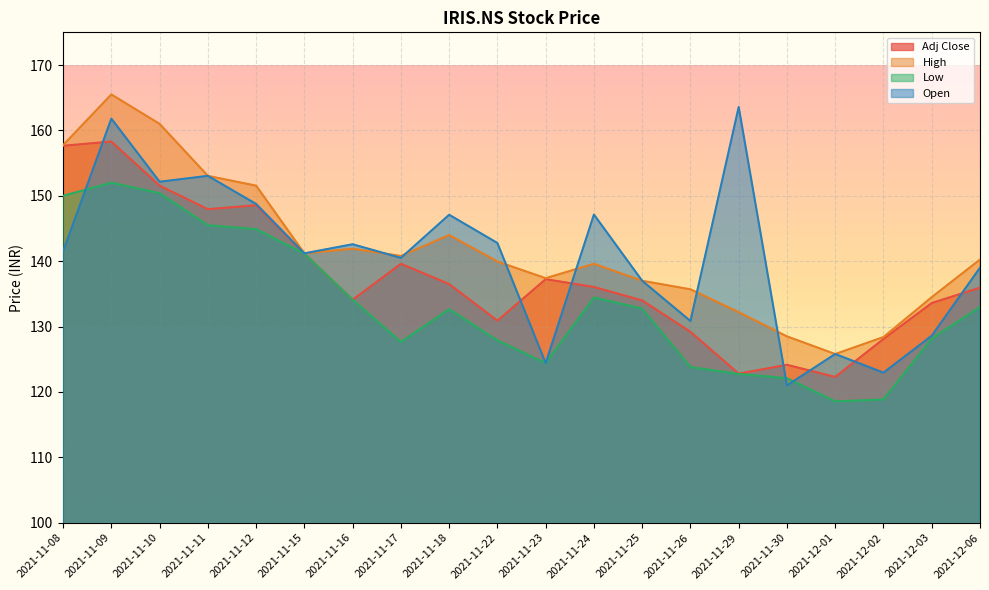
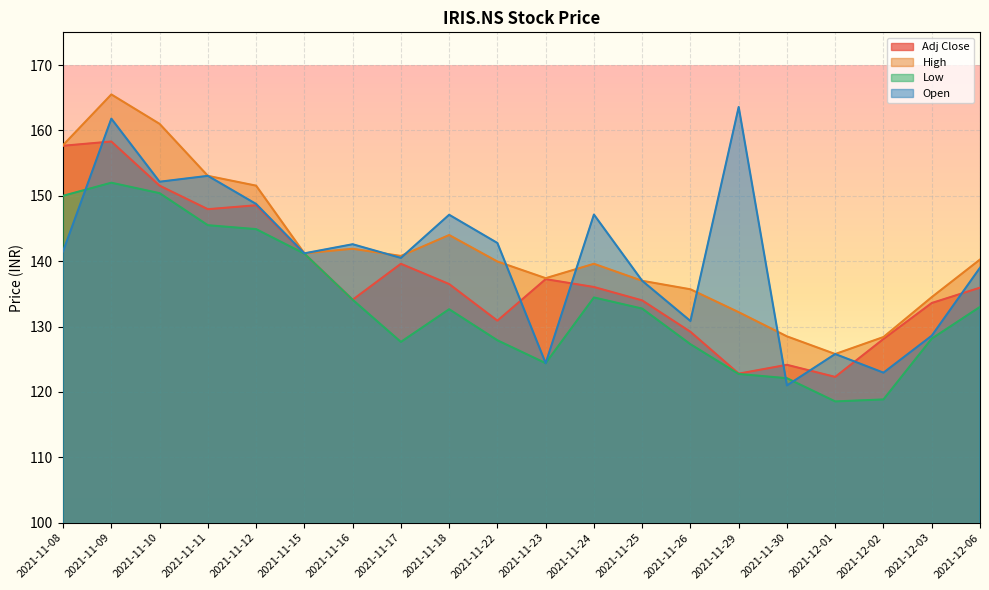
  {
    "Low": {
      "2021-11-08": 150,
      "2021-11-09": 152,
      "2021-11-10": 150,
      "2021-11-11": 146,
      "2021-11-12": 145,
      "2021-11-17": 128,
      "2021-11-18": 133,
      "2021-11-22": 128,
      "2021-11-24": 134,
      "2021-11-25": 133,
-     "2021-11-26": 124,
+     "2021-11-26": 127,
      "2021-11-30": 122,
      "2021-12-01": 119,
      "2021-12-02": 119,
      "2021-12-03": 128,
      "2021-12-06": 133
    },
    "Open": {
      "2021-11-08": 142,
      "2021-11-09": 162,
      "2021-11-10": 152,
      "2021-11-16": 143,
      "2021-11-18": 147,
      "2021-11-22": 143,
      "2021-11-24": 147,
      "2021-11-26": 131,
      "2021-11-29": 164,
      "2021-11-30": 121,
      "2021-12-02": 123,
      "2021-12-03": 129,
      "2021-12-06": 139
    }
  }
